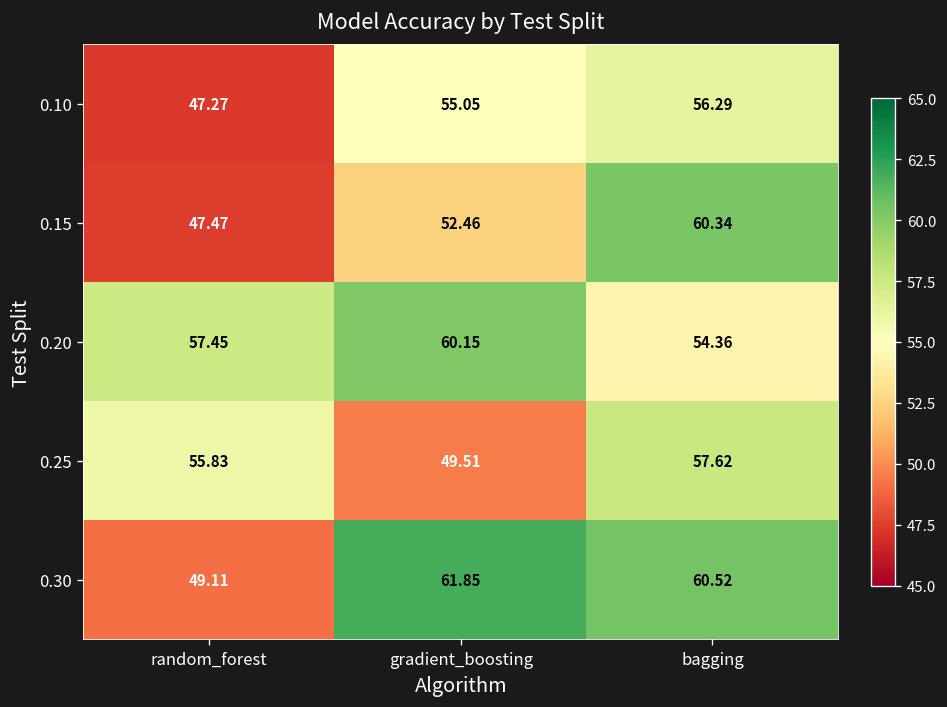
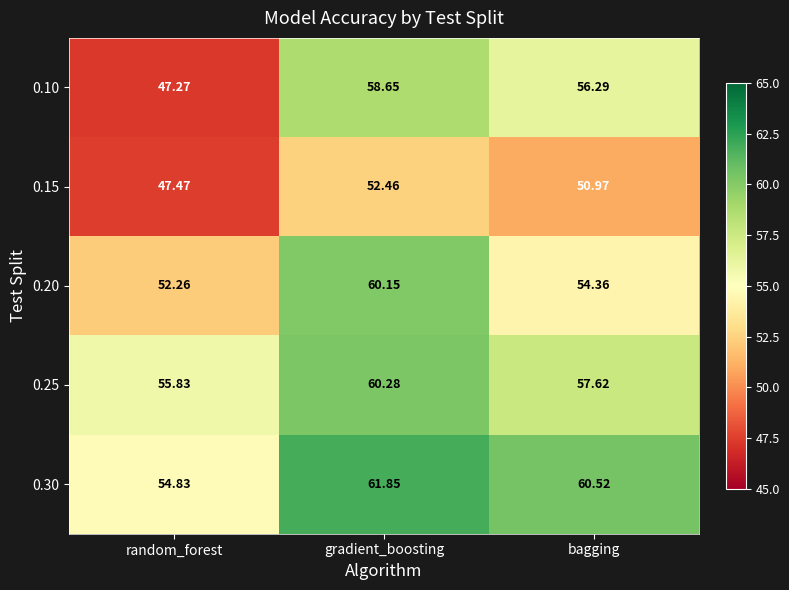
  {
    "0.10": {
      "random_forest": 47.27,
-     "gradient_boosting": 55.05,
+     "gradient_boosting": 58.65,
      "bagging": 56.29
    },
    "0.15": {
      "random_forest": 47.47,
      "gradient_boosting": 52.46,
-     "bagging": 60.34
+     "bagging": 50.97
    },
    "0.20": {
-     "random_forest": 57.45,
+     "random_forest": 52.26,
      "gradient_boosting": 60.15,
      "bagging": 54.36
    },
    "0.25": {
      "random_forest": 55.83,
-     "gradient_boosting": 49.51,
+     "gradient_boosting": 60.28,
      "bagging": 57.62
    },
    "0.30": {
-     "random_forest": 49.11,
+     "random_forest": 54.83,
      "gradient_boosting": 61.85,
      "bagging": 60.52
    }
  }
